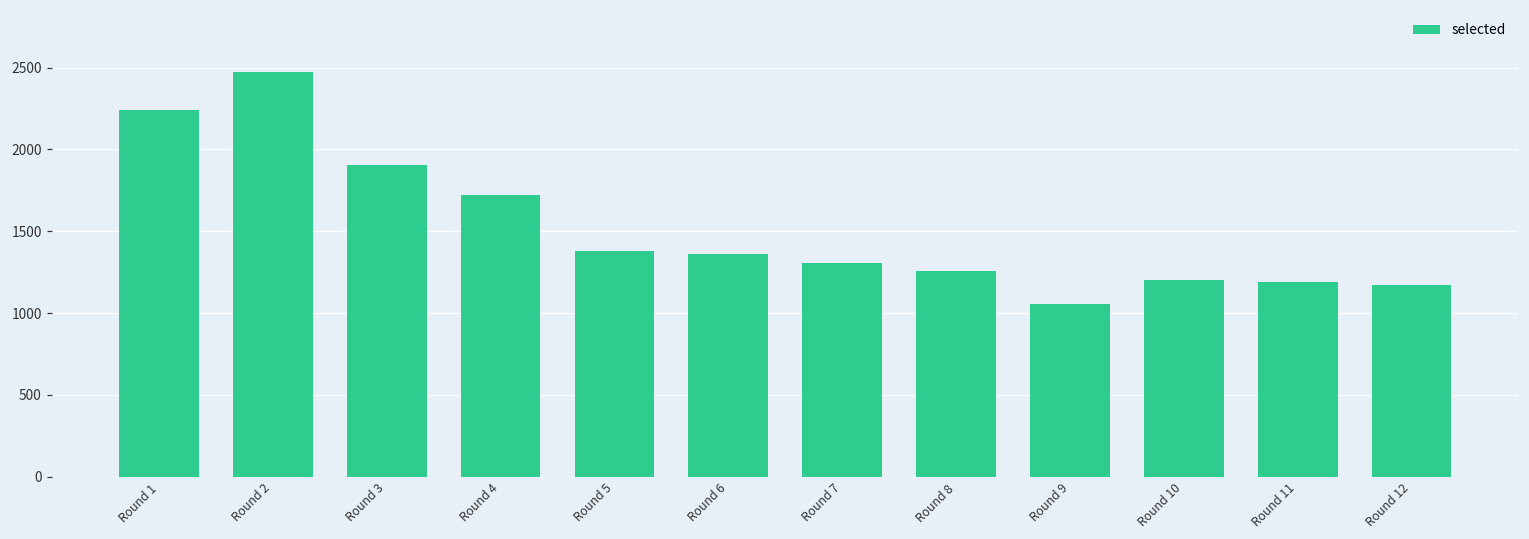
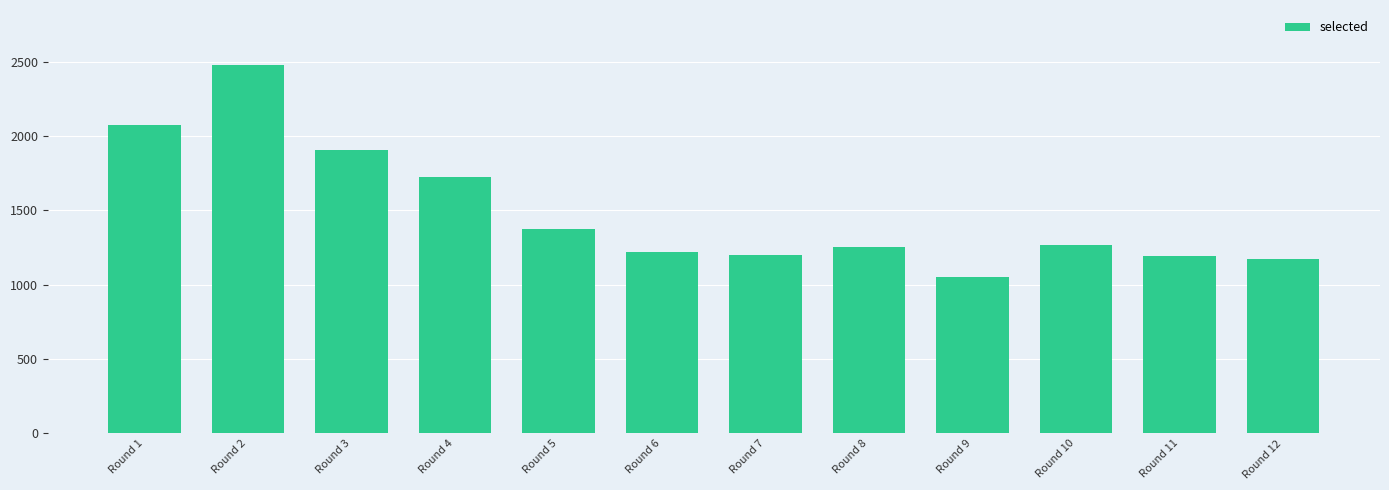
  {
-   "Round 1": 2240,
+   "Round 1": 2080,
    "Round 2": 2480,
    "Round 3": 1900,
    "Round 4": 1720,
    "Round 5": 1380,
-   "Round 6": 1360,
-   "Round 7": 1310,
+   "Round 6": 1220,
+   "Round 7": 1200,
    "Round 8": 1260,
    "Round 9": 1050,
-   "Round 10": 1200,
+   "Round 10": 1270,
    "Round 11": 1190,
    "Round 12": 1170
  }
